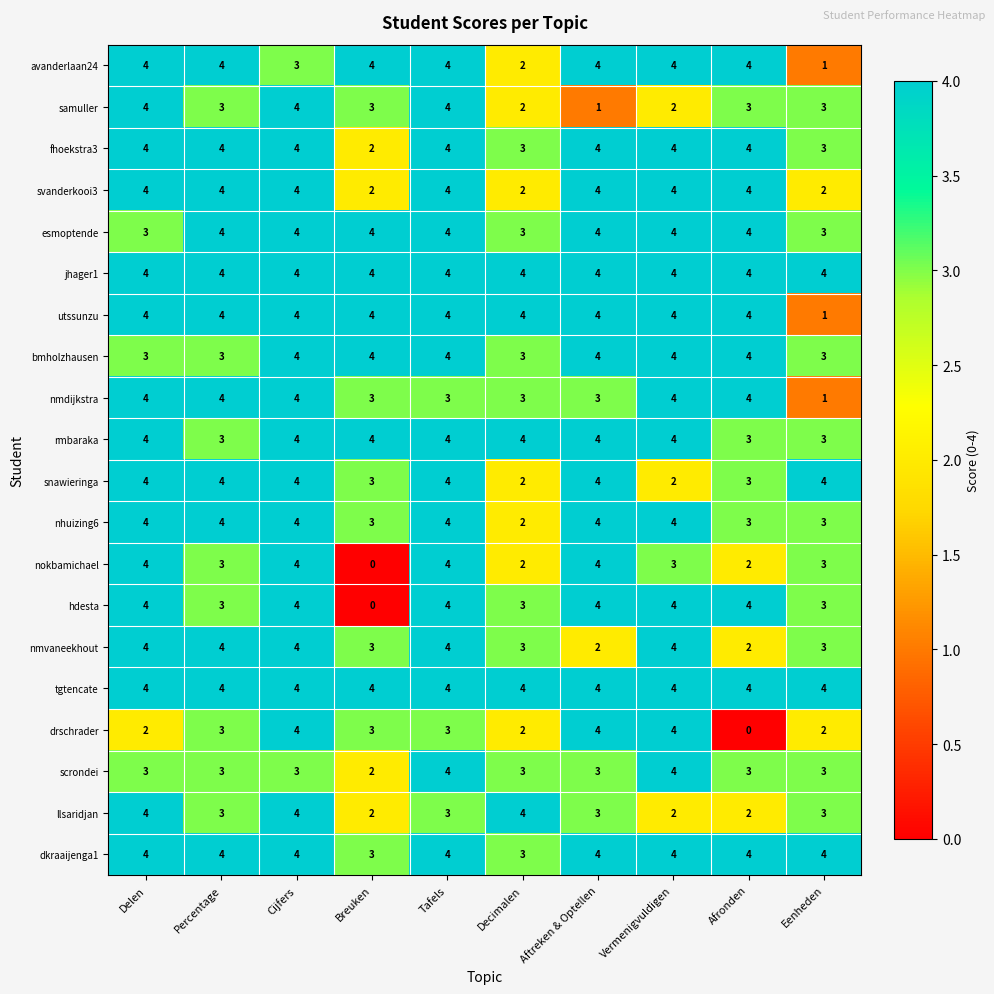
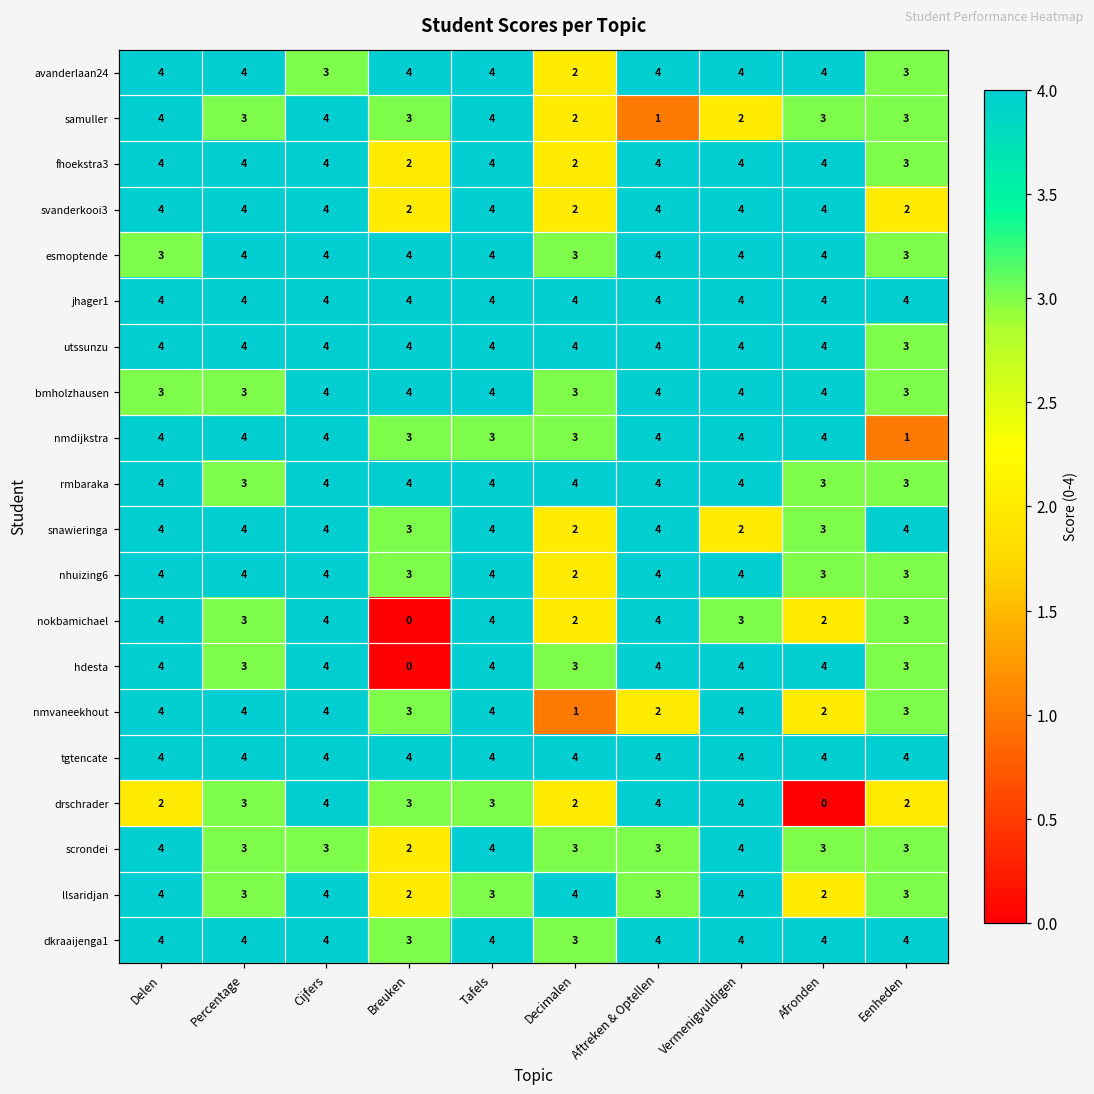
  {
    "avanderlaan24": {
      "Delen": 4,
      "Percentage": 4,
      "Cijfers": 3,
      "Breuken": 4,
      "Tafels": 4,
      "Decimalen": 2,
      "Aftreken & Optellen": 4,
      "Vermenigvuldigen": 4,
      "Afronden": 4,
-     "Eenheden": 1
+     "Eenheden": 3
    },
    "samuller": {
      "Delen": 4,
      "Percentage": 3,
      "Cijfers": 4,
      "Breuken": 3,
      "Tafels": 4,
      "Decimalen": 2,
      "Aftreken & Optellen": 1,
      "Vermenigvuldigen": 2,
      "Afronden": 3,
      "Eenheden": 3
    },
    "fhoekstra3": {
      "Delen": 4,
      "Percentage": 4,
      "Cijfers": 4,
      "Breuken": 2,
      "Tafels": 4,
-     "Decimalen": 3,
+     "Decimalen": 2,
      "Aftreken & Optellen": 4,
      "Vermenigvuldigen": 4,
      "Afronden": 4,
      "Eenheden": 3
    },
    "svanderkooi3": {
      "Delen": 4,
      "Percentage": 4,
      "Cijfers": 4,
      "Breuken": 2,
      "Tafels": 4,
      "Decimalen": 2,
      "Aftreken & Optellen": 4,
      "Vermenigvuldigen": 4,
      "Afronden": 4,
      "Eenheden": 2
    },
    "esmoptende": {
      "Delen": 3,
      "Percentage": 4,
      "Cijfers": 4,
      "Breuken": 4,
      "Tafels": 4,
      "Decimalen": 3,
      "Aftreken & Optellen": 4,
      "Vermenigvuldigen": 4,
      "Afronden": 4,
      "Eenheden": 3
    },
    "jhager1": {
      "Delen": 4,
      "Percentage": 4,
      "Cijfers": 4,
      "Breuken": 4,
      "Tafels": 4,
      "Decimalen": 4,
      "Aftreken & Optellen": 4,
      "Vermenigvuldigen": 4,
      "Afronden": 4,
      "Eenheden": 4
    },
    "utssunzu": {
      "Delen": 4,
      "Percentage": 4,
      "Cijfers": 4,
      "Breuken": 4,
      "Tafels": 4,
      "Decimalen": 4,
      "Aftreken & Optellen": 4,
      "Vermenigvuldigen": 4,
      "Afronden": 4,
-     "Eenheden": 1
+     "Eenheden": 3
    },
    "bmholzhausen": {
      "Delen": 3,
      "Percentage": 3,
      "Cijfers": 4,
      "Breuken": 4,
      "Tafels": 4,
      "Decimalen": 3,
      "Aftreken & Optellen": 4,
      "Vermenigvuldigen": 4,
      "Afronden": 4,
      "Eenheden": 3
    },
    "nmdijkstra": {
      "Delen": 4,
      "Percentage": 4,
      "Cijfers": 4,
      "Breuken": 3,
      "Tafels": 3,
      "Decimalen": 3,
-     "Aftreken & Optellen": 3,
+     "Aftreken & Optellen": 4,
      "Vermenigvuldigen": 4,
      "Afronden": 4,
      "Eenheden": 1
    },
    "rmbaraka": {
      "Delen": 4,
      "Percentage": 3,
      "Cijfers": 4,
      "Breuken": 4,
      "Tafels": 4,
      "Decimalen": 4,
      "Aftreken & Optellen": 4,
      "Vermenigvuldigen": 4,
      "Afronden": 3,
      "Eenheden": 3
    },
    "snawieringa": {
      "Delen": 4,
      "Percentage": 4,
      "Cijfers": 4,
      "Breuken": 3,
      "Tafels": 4,
      "Decimalen": 2,
      "Aftreken & Optellen": 4,
      "Vermenigvuldigen": 2,
      "Afronden": 3,
      "Eenheden": 4
    },
    "nhuizing6": {
      "Delen": 4,
      "Percentage": 4,
      "Cijfers": 4,
      "Breuken": 3,
      "Tafels": 4,
      "Decimalen": 2,
      "Aftreken & Optellen": 4,
      "Vermenigvuldigen": 4,
      "Afronden": 3,
      "Eenheden": 3
    },
    "nokbamichael": {
      "Delen": 4,
      "Percentage": 3,
      "Cijfers": 4,
      "Breuken": 0,
      "Tafels": 4,
      "Decimalen": 2,
      "Aftreken & Optellen": 4,
      "Vermenigvuldigen": 3,
      "Afronden": 2,
      "Eenheden": 3
    },
    "hdesta": {
      "Delen": 4,
      "Percentage": 3,
      "Cijfers": 4,
      "Breuken": 0,
      "Tafels": 4,
      "Decimalen": 3,
      "Aftreken & Optellen": 4,
      "Vermenigvuldigen": 4,
      "Afronden": 4,
      "Eenheden": 3
    },
    "nmvaneekhout": {
      "Delen": 4,
      "Percentage": 4,
      "Cijfers": 4,
      "Breuken": 3,
      "Tafels": 4,
-     "Decimalen": 3,
+     "Decimalen": 1,
      "Aftreken & Optellen": 2,
      "Vermenigvuldigen": 4,
      "Afronden": 2,
      "Eenheden": 3
    },
    "tgtencate": {
      "Delen": 4,
      "Percentage": 4,
      "Cijfers": 4,
      "Breuken": 4,
      "Tafels": 4,
      "Decimalen": 4,
      "Aftreken & Optellen": 4,
      "Vermenigvuldigen": 4,
      "Afronden": 4,
      "Eenheden": 4
    },
    "drschrader": {
      "Delen": 2,
      "Percentage": 3,
      "Cijfers": 4,
      "Breuken": 3,
      "Tafels": 3,
      "Decimalen": 2,
      "Aftreken & Optellen": 4,
      "Vermenigvuldigen": 4,
      "Afronden": 0,
      "Eenheden": 2
    },
    "scrondei": {
-     "Delen": 3,
+     "Delen": 4,
      "Percentage": 3,
      "Cijfers": 3,
      "Breuken": 2,
      "Tafels": 4,
      "Decimalen": 3,
      "Aftreken & Optellen": 3,
      "Vermenigvuldigen": 4,
      "Afronden": 3,
      "Eenheden": 3
    },
    "llsaridjan": {
      "Delen": 4,
      "Percentage": 3,
      "Cijfers": 4,
      "Breuken": 2,
      "Tafels": 3,
      "Decimalen": 4,
      "Aftreken & Optellen": 3,
-     "Vermenigvuldigen": 2,
+     "Vermenigvuldigen": 4,
      "Afronden": 2,
      "Eenheden": 3
    },
    "dkraaijenga1": {
      "Delen": 4,
      "Percentage": 4,
      "Cijfers": 4,
      "Breuken": 3,
      "Tafels": 4,
      "Decimalen": 3,
      "Aftreken & Optellen": 4,
      "Vermenigvuldigen": 4,
      "Afronden": 4,
      "Eenheden": 4
    }
  }
